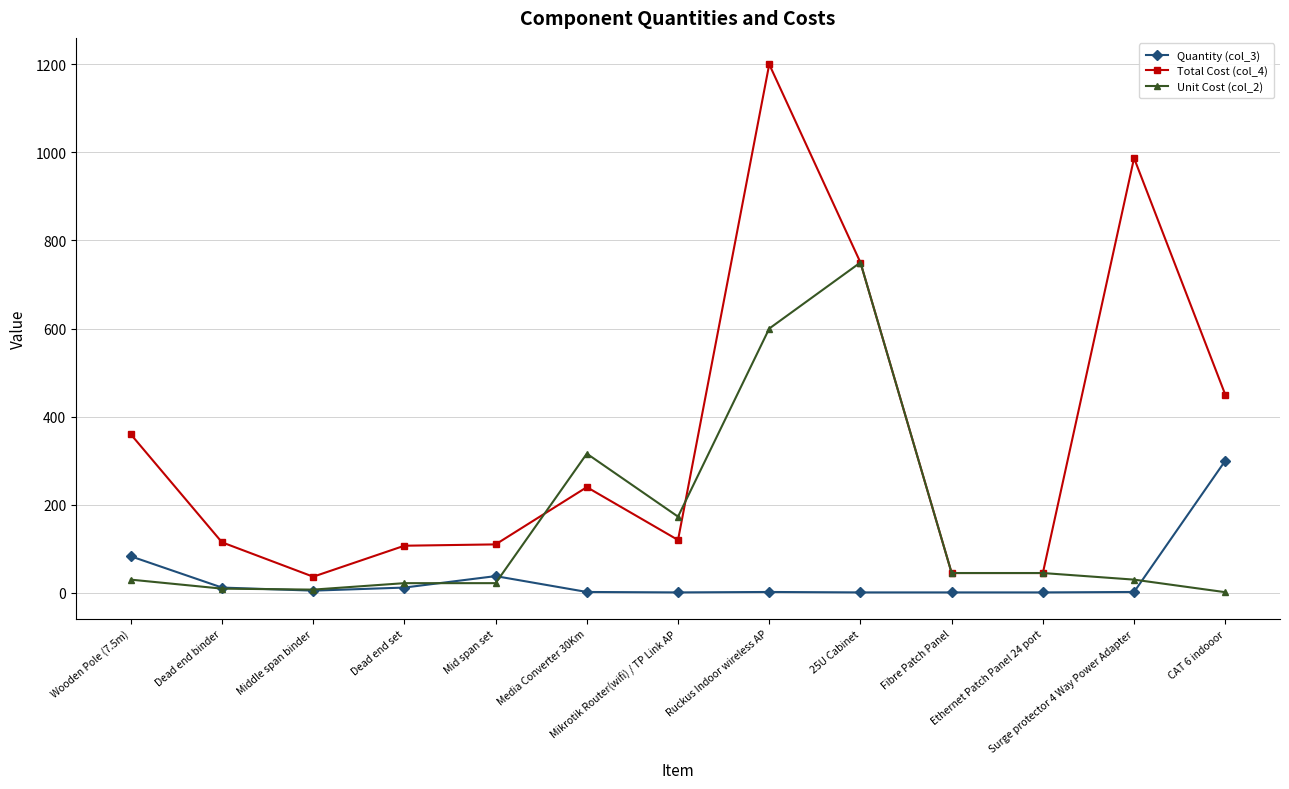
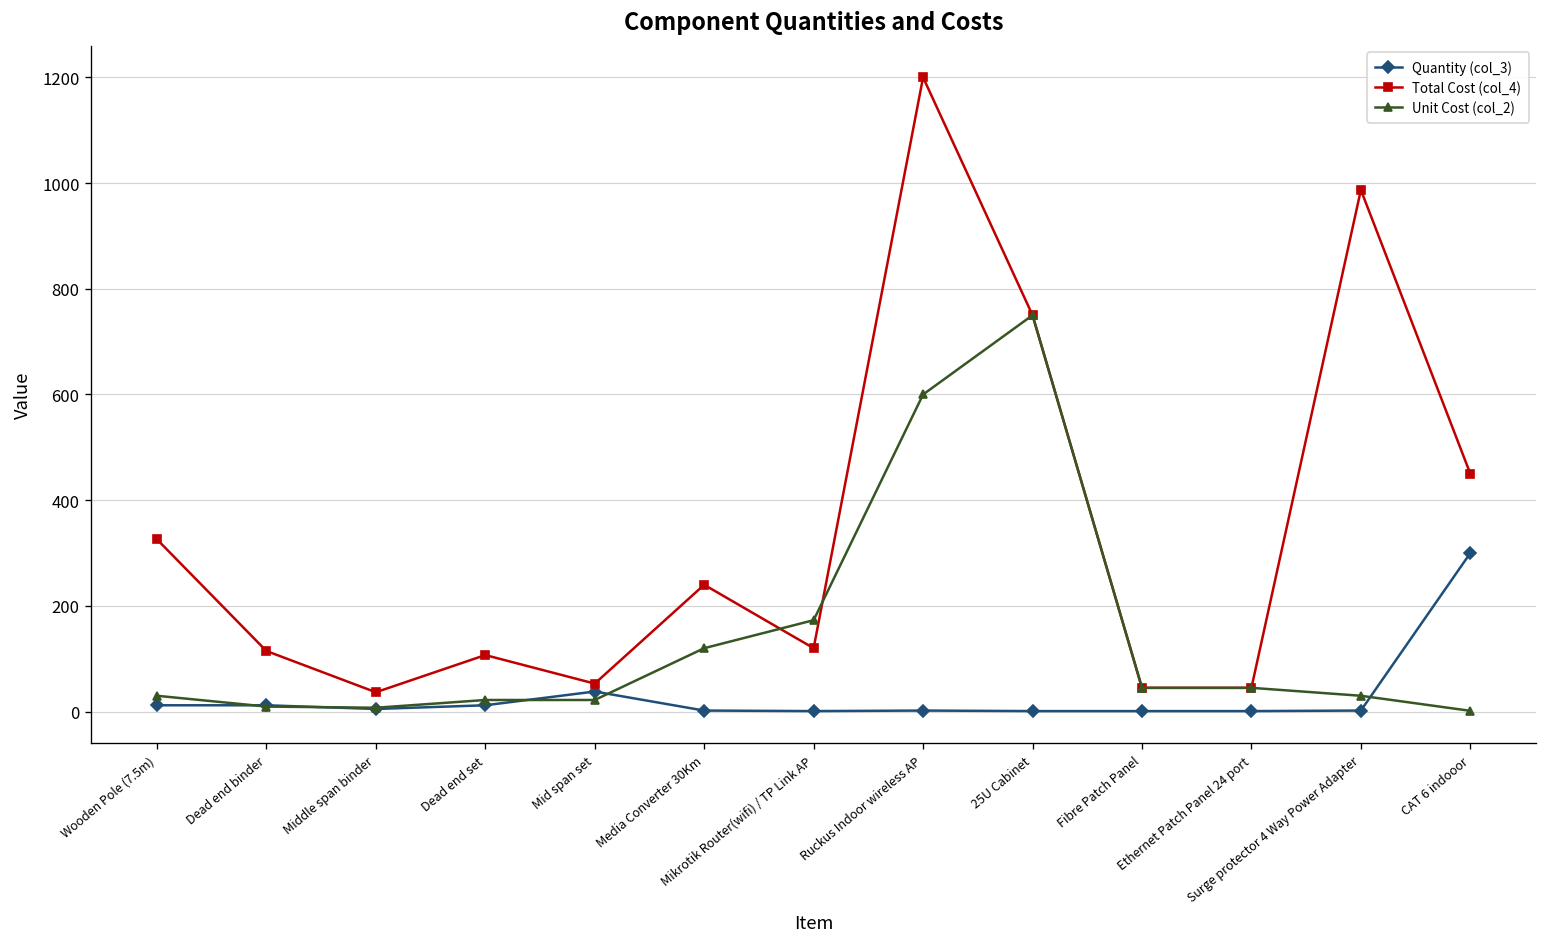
  {
    "Quantity (col_3)": {
-     "Wooden Pole (7.5m)": 80,
+     "Wooden Pole (7.5m)": 10,
      "Dead end set": 10,
      "Mid span set": 40,
      "Media Converter 30Km": 0,
      "Mikrotik Router(wifi) / TP Link AP": 0,
      "Ruckus Indoor wireless AP": 0,
      "25U Cabinet": 0,
      "Fibre Patch Panel": 0,
      "Ethernet Patch Panel 24 port": 0,
      "Surge protector 4 Way Power Adapter": 0,
      "CAT 6 indooor": 300
    },
    "Total Cost (col_4)": {
-     "Wooden Pole (7.5m)": 360,
+     "Wooden Pole (7.5m)": 330,
      "Dead end binder": 110,
      "Middle span binder": 40,
      "Dead end set": 110,
-     "Mid span set": 110,
+     "Mid span set": 50,
      "Media Converter 30Km": 240,
      "Mikrotik Router(wifi) / TP Link AP": 120,
      "Ruckus Indoor wireless AP": 1200,
      "Surge protector 4 Way Power Adapter": 990,
      "CAT 6 indooor": 450
    },
    "Unit Cost (col_2)": {
      "Wooden Pole (7.5m)": 30,
      "Dead end set": 20,
      "Mid span set": 20,
-     "Media Converter 30Km": 320,
+     "Media Converter 30Km": 120,
      "Mikrotik Router(wifi) / TP Link AP": 170,
      "Ruckus Indoor wireless AP": 600,
      "Surge protector 4 Way Power Adapter": 30,
      "CAT 6 indooor": 0
    }
  }
